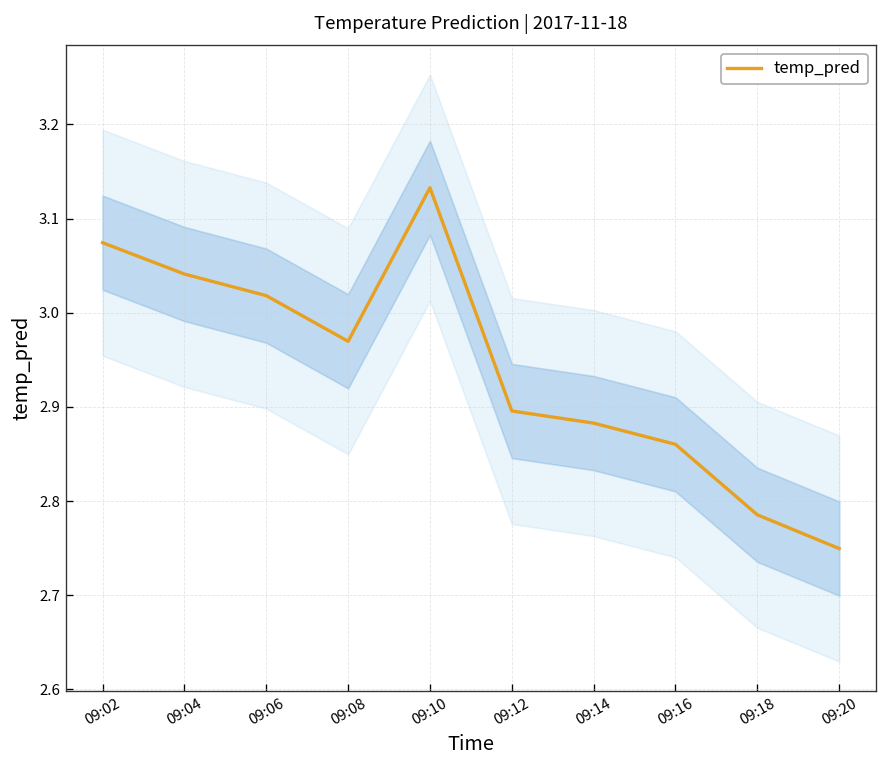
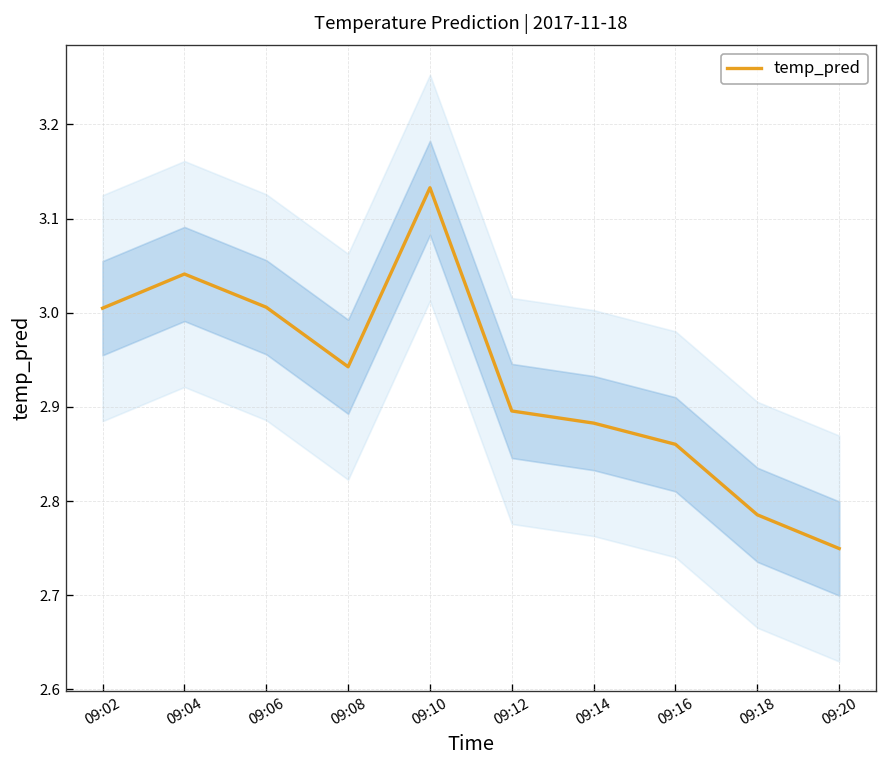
  {
    "temp_pred": {
-     "09:02": 3.07,
+     "09:02": 3.00,
      "09:04": 3.04,
-     "09:06": 3.02,
-     "09:08": 2.97,
+     "09:06": 3.01,
+     "09:08": 2.94,
      "09:10": 3.13,
      "09:12": 2.90,
      "09:14": 2.88,
      "09:16": 2.86,
      "09:18": 2.79,
      "09:20": 2.75
    }
  }
